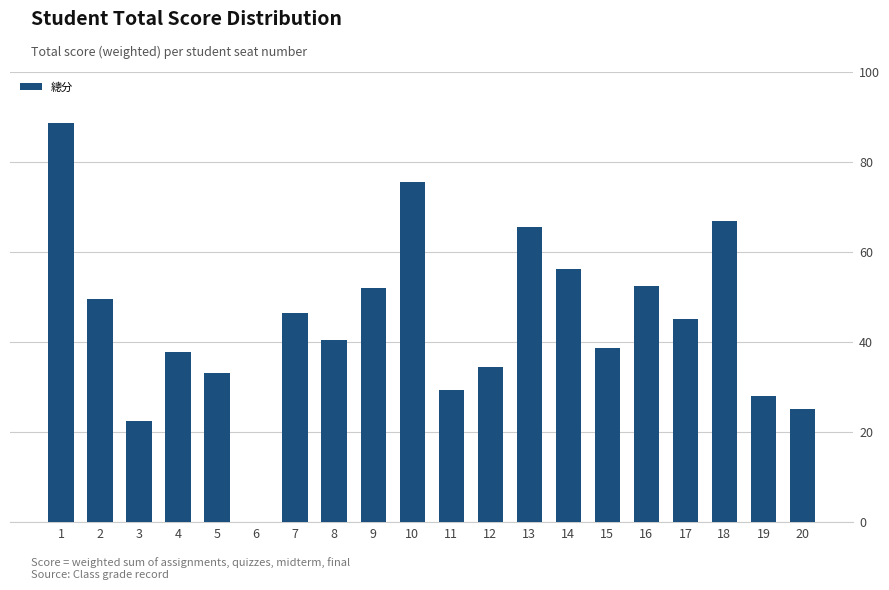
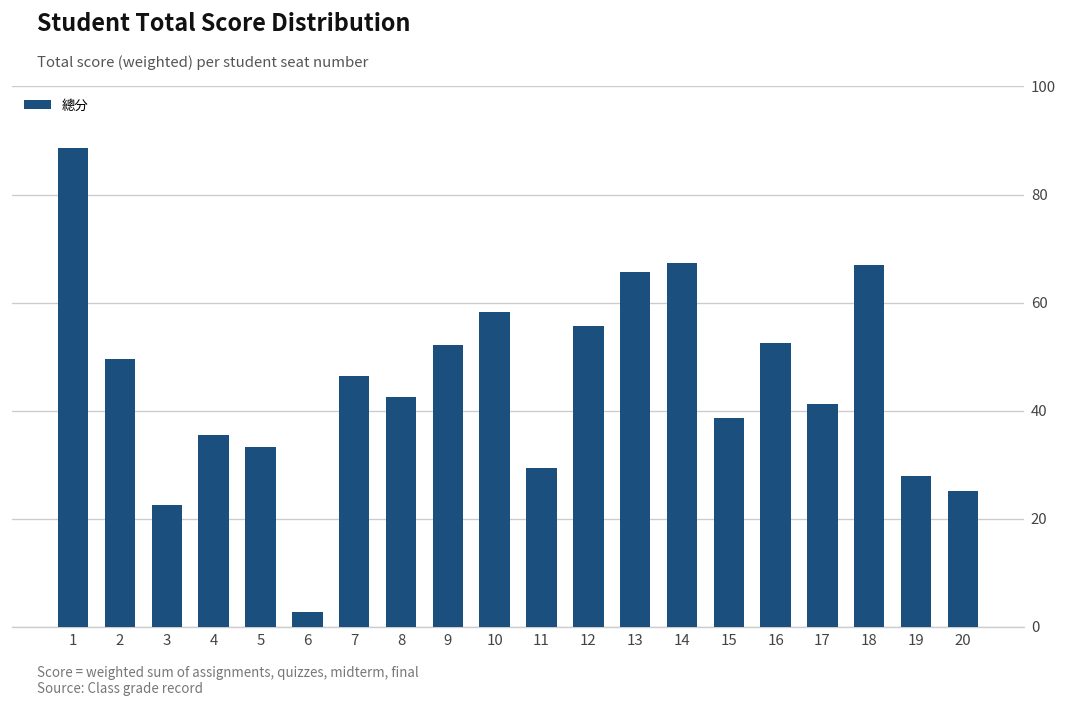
  {
    "1": 89,
    "2": 50,
    "3": 23,
-   "4": 38,
+   "4": 35,
    "5": 33,
-   "6": 0,
+   "6": 3,
    "7": 46,
-   "8": 41,
+   "8": 43,
    "9": 52,
-   "10": 76,
+   "10": 58,
    "11": 29,
-   "12": 34,
+   "12": 56,
    "13": 66,
-   "14": 56,
+   "14": 67,
    "15": 39,
    "16": 53,
-   "17": 45,
+   "17": 41,
    "18": 67,
    "19": 28,
    "20": 25
  }
